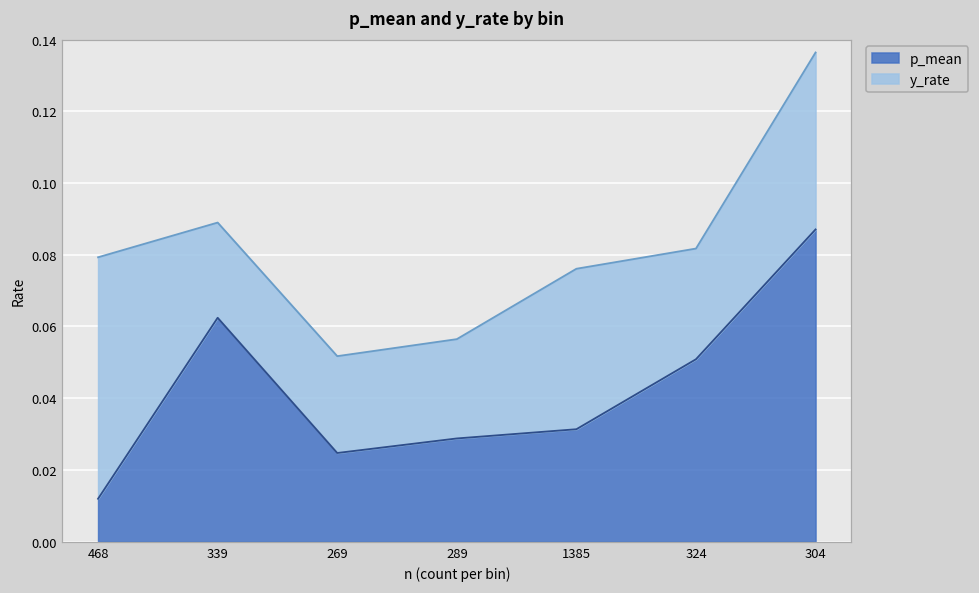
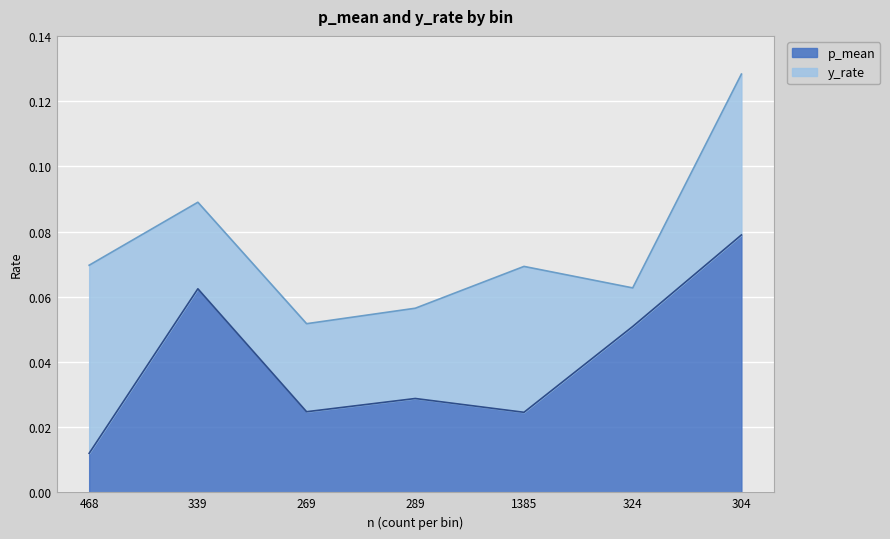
  {
    "p_mean": {
      "468": 0.012,
      "339": 0.062,
      "269": 0.025,
      "289": 0.029,
-     "1385": 0.031,
+     "1385": 0.025,
      "324": 0.051,
-     "304": 0.087
+     "304": 0.079
    },
    "y_rate": {
-     "468": 0.067,
+     "468": 0.058,
      "339": 0.027,
      "269": 0.027,
      "289": 0.028,
      "1385": 0.045,
-     "324": 0.031,
+     "324": 0.012,
      "304": 0.049
    }
  }
